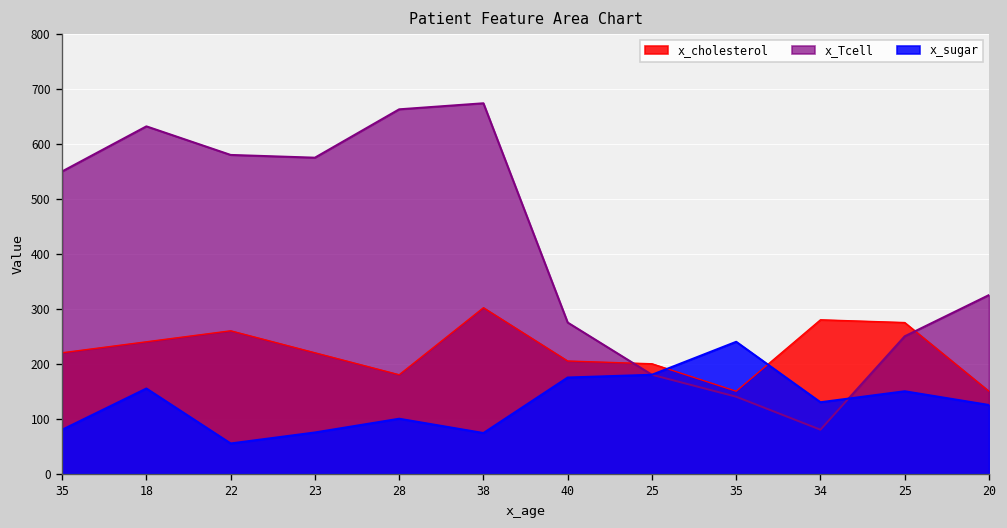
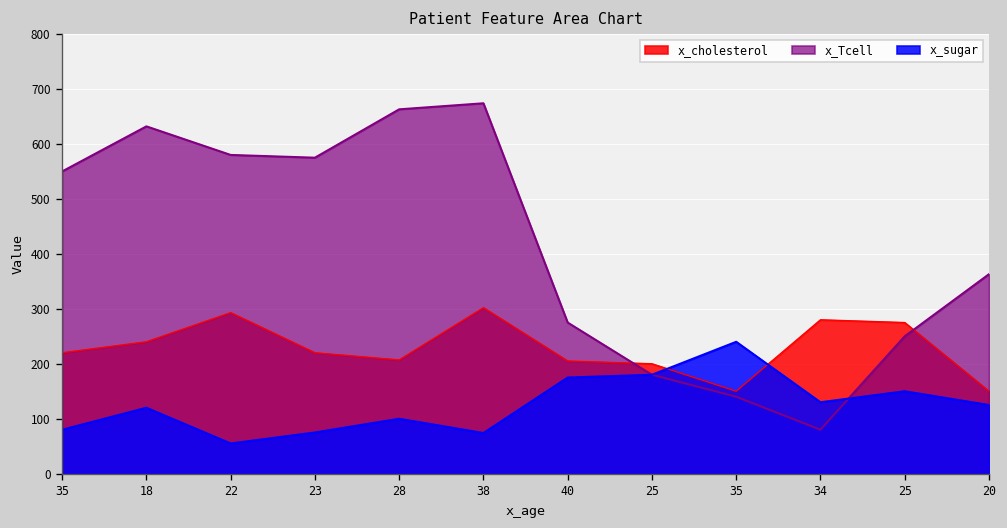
  {
    "x_cholesterol": {
      "18": 240,
-     "22": 260,
+     "22": 290,
      "23": 220,
-     "28": 180,
+     "28": 210,
      "38": 300,
      "40": 210,
      "34": 280,
      "20": 150
    },
    "x_Tcell": {
      "18": 630,
      "22": 580,
      "23": 580,
      "28": 660,
      "38": 670,
      "40": 280,
      "34": 80,
-     "20": 330
+     "20": 360
    },
    "x_sugar": {
-     "18": 160,
+     "18": 120,
      "22": 60,
      "23": 80,
      "28": 100,
      "38": 70,
      "40": 180,
      "34": 130,
      "20": 130
    }
  }
